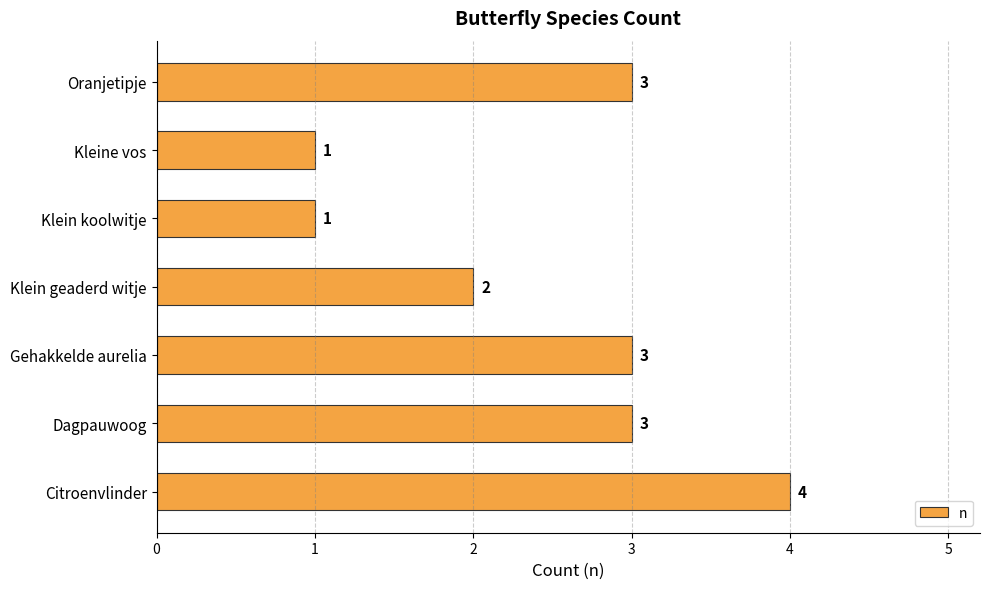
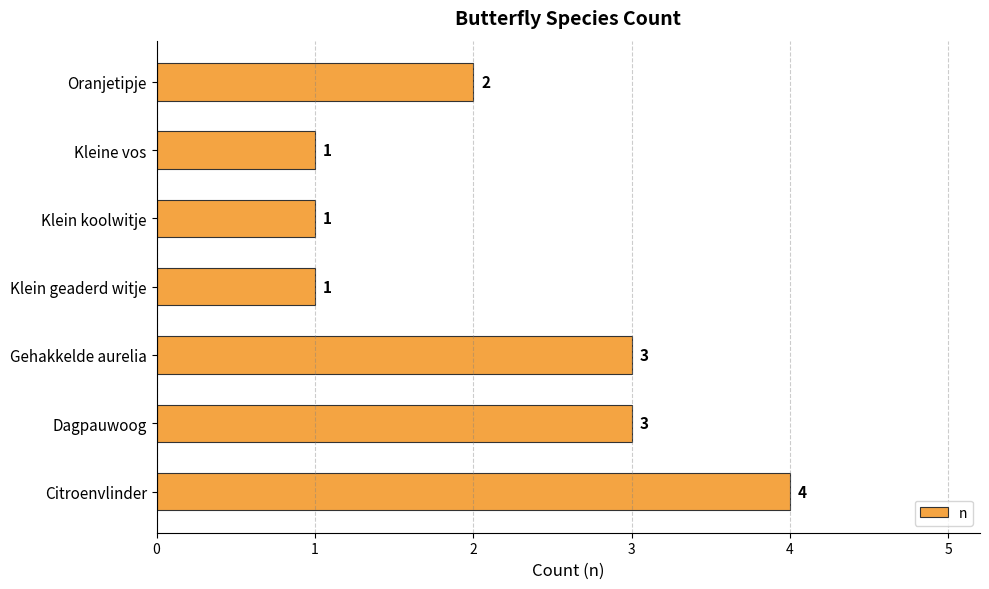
  {
-   "Oranjetipje": 3,
+   "Oranjetipje": 2,
    "Kleine vos": 1,
    "Klein koolwitje": 1,
-   "Klein geaderd witje": 2,
+   "Klein geaderd witje": 1,
    "Gehakkelde aurelia": 3,
    "Dagpauwoog": 3,
    "Citroenvlinder": 4
  }
